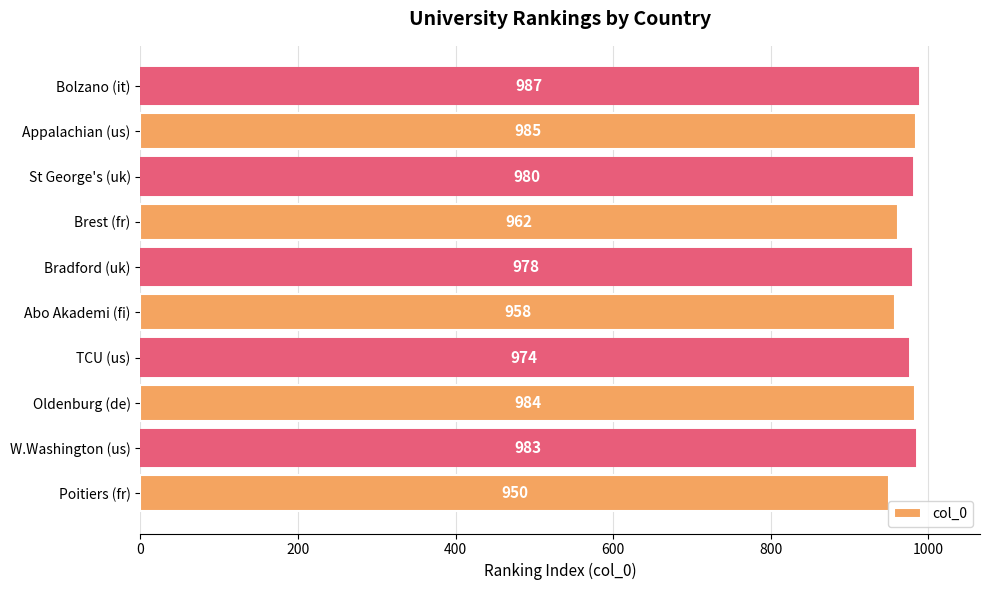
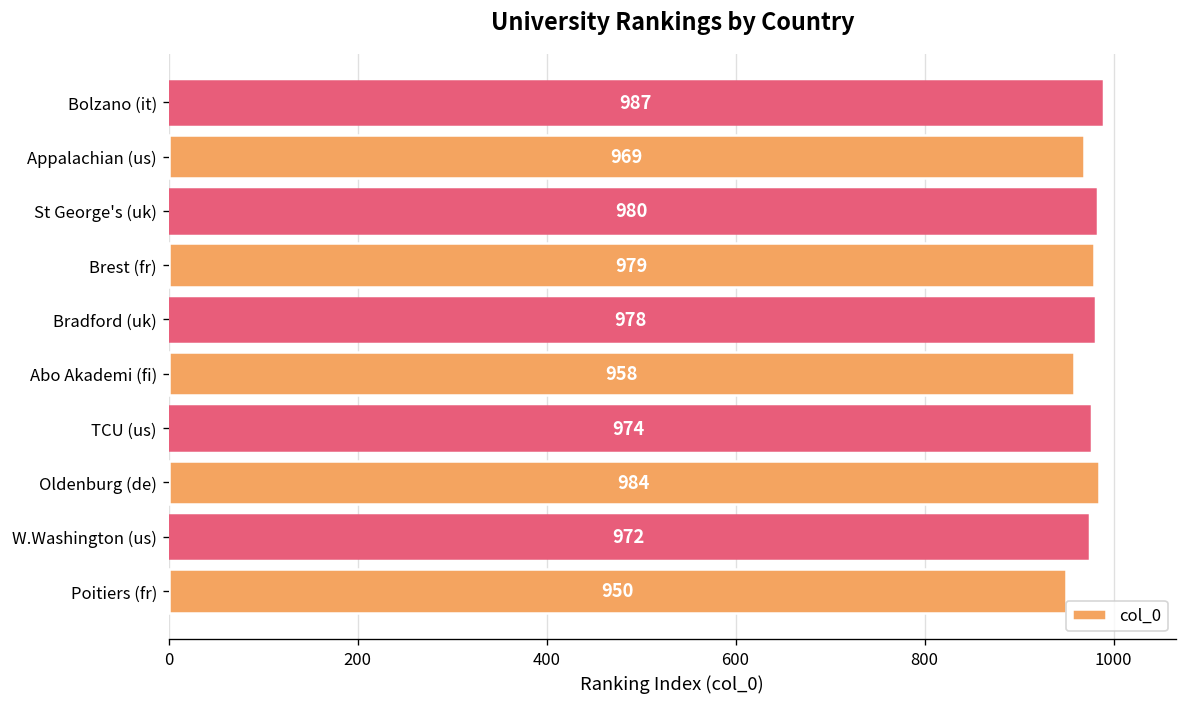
  {
    "Bolzano (it)": 987,
-   "Appalachian (us)": 985,
+   "Appalachian (us)": 969,
    "St George's (uk)": 980,
-   "Brest (fr)": 962,
+   "Brest (fr)": 979,
    "Bradford (uk)": 978,
    "Abo Akademi (fi)": 958,
    "TCU (us)": 974,
    "Oldenburg (de)": 984,
-   "W.Washington (us)": 983,
+   "W.Washington (us)": 972,
    "Poitiers (fr)": 950
  }
